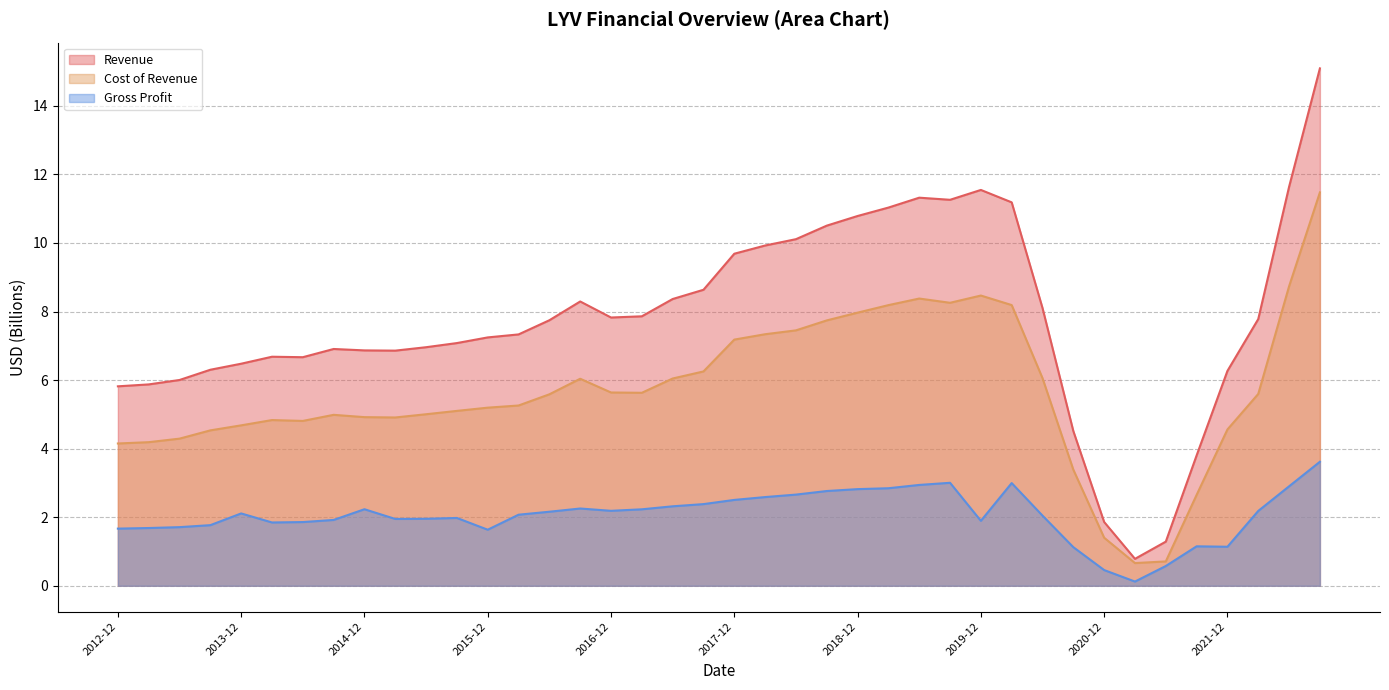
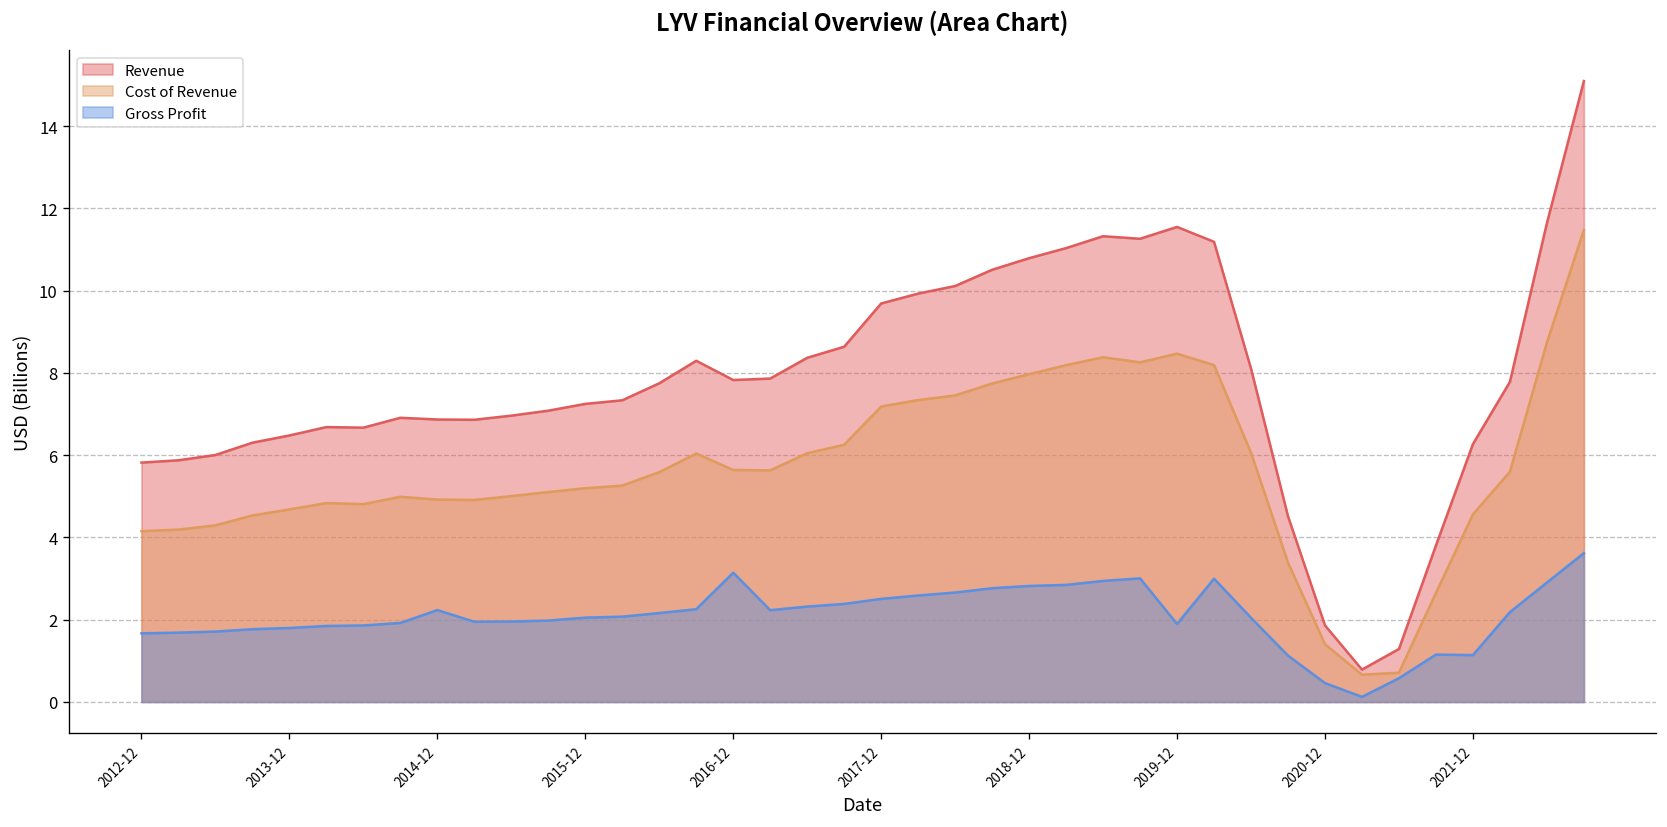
  {
    "Gross Profit": {
      "2012-12": 1.7,
-     "2013-12": 2.1,
+     "2013-12": 1.8,
      "2014-12": 2.2,
-     "2015-12": 1.6,
-     "2016-12": 2.2,
+     "2015-12": 2.0,
+     "2016-12": 3.1,
      "2017-12": 2.5,
      "2018-12": 2.8,
      "2019-12": 1.9,
      "2020-12": 0.5,
      "2021-12": 1.1
    }
  }
